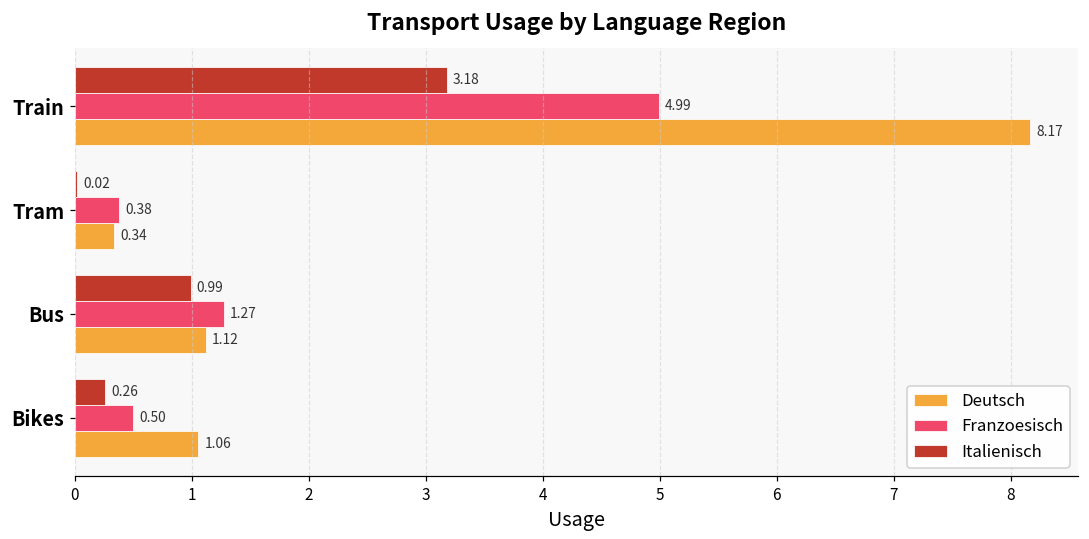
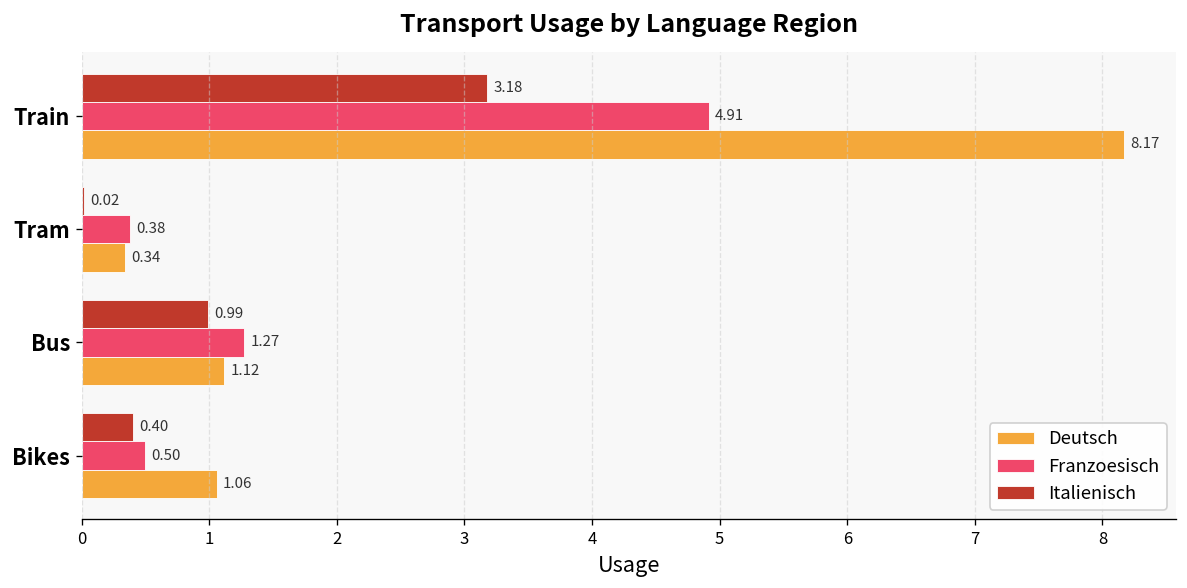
  {
    "Deutsch": {
      "Train": 8.17,
      "Tram": 0.34,
      "Bus": 1.12,
      "Bikes": 1.06
    },
    "Franzoesisch": {
-     "Train": 4.99,
+     "Train": 4.91,
      "Tram": 0.38,
      "Bus": 1.27,
      "Bikes": 0.50
    },
    "Italienisch": {
      "Train": 3.18,
      "Tram": 0.02,
      "Bus": 0.99,
-     "Bikes": 0.26
+     "Bikes": 0.40
    }
  }
